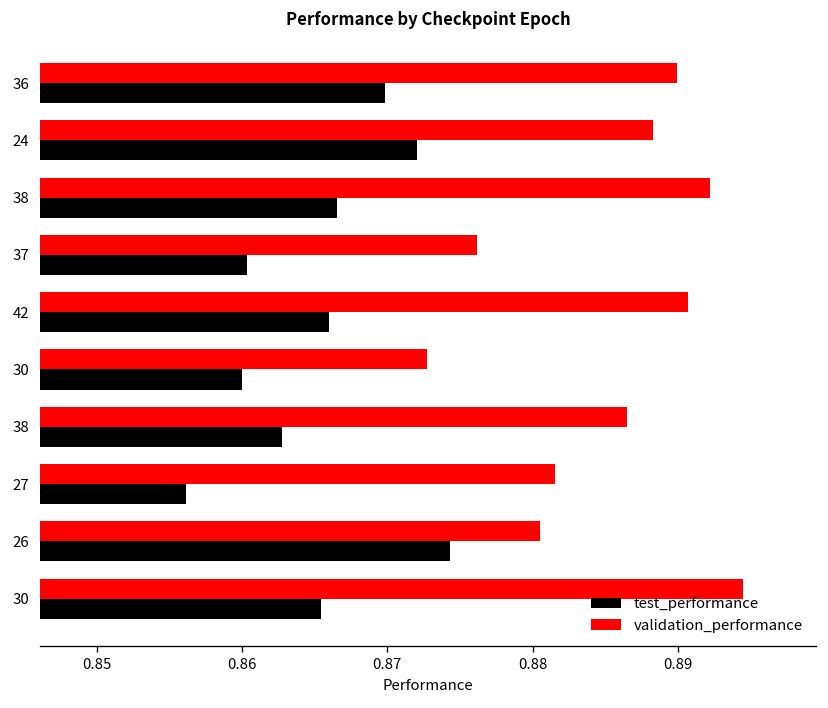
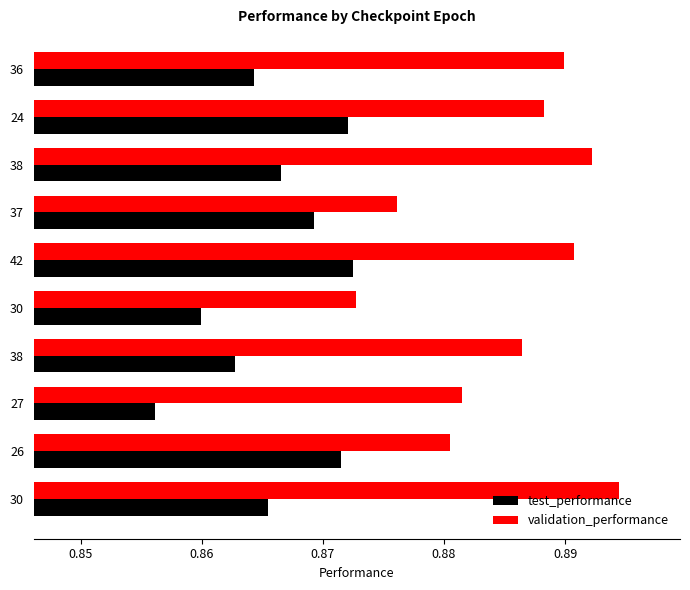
  {
    "test_performance": {
-     "36": 0.8699,
+     "36": 0.8643,
      "24": 0.8720,
-     "37": 0.8603,
-     "42": 0.8660,
+     "37": 0.8693,
+     "42": 0.8725,
      "27": 0.8561,
-     "26": 0.8743
+     "26": 0.8715
    },
    "validation_performance": {
      "36": 0.8899,
      "24": 0.8883,
      "37": 0.8761,
      "42": 0.8907,
      "27": 0.8815,
      "26": 0.8805
    }
  }
